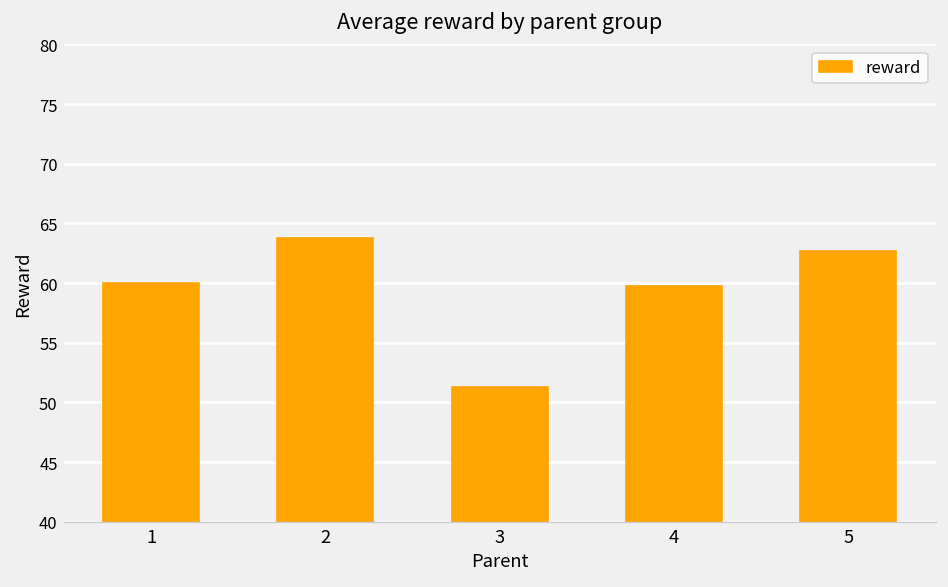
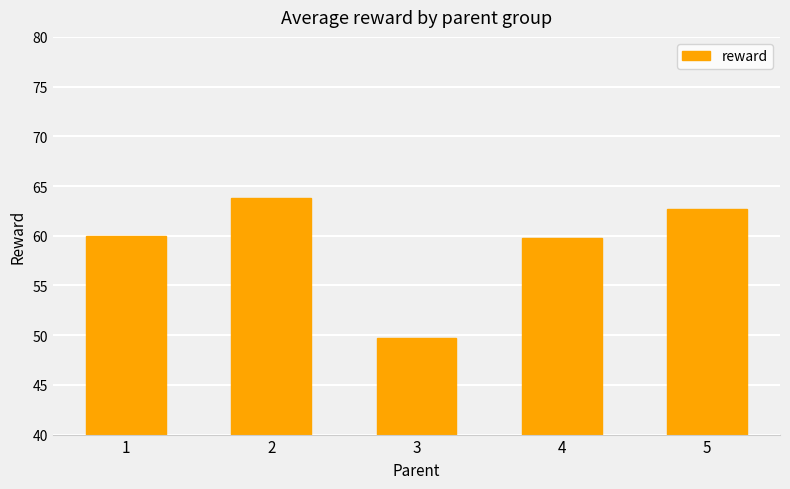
  {
    "1": 60,
    "2": 64,
-   "3": 51,
+   "3": 50,
    "4": 60,
    "5": 63
  }
